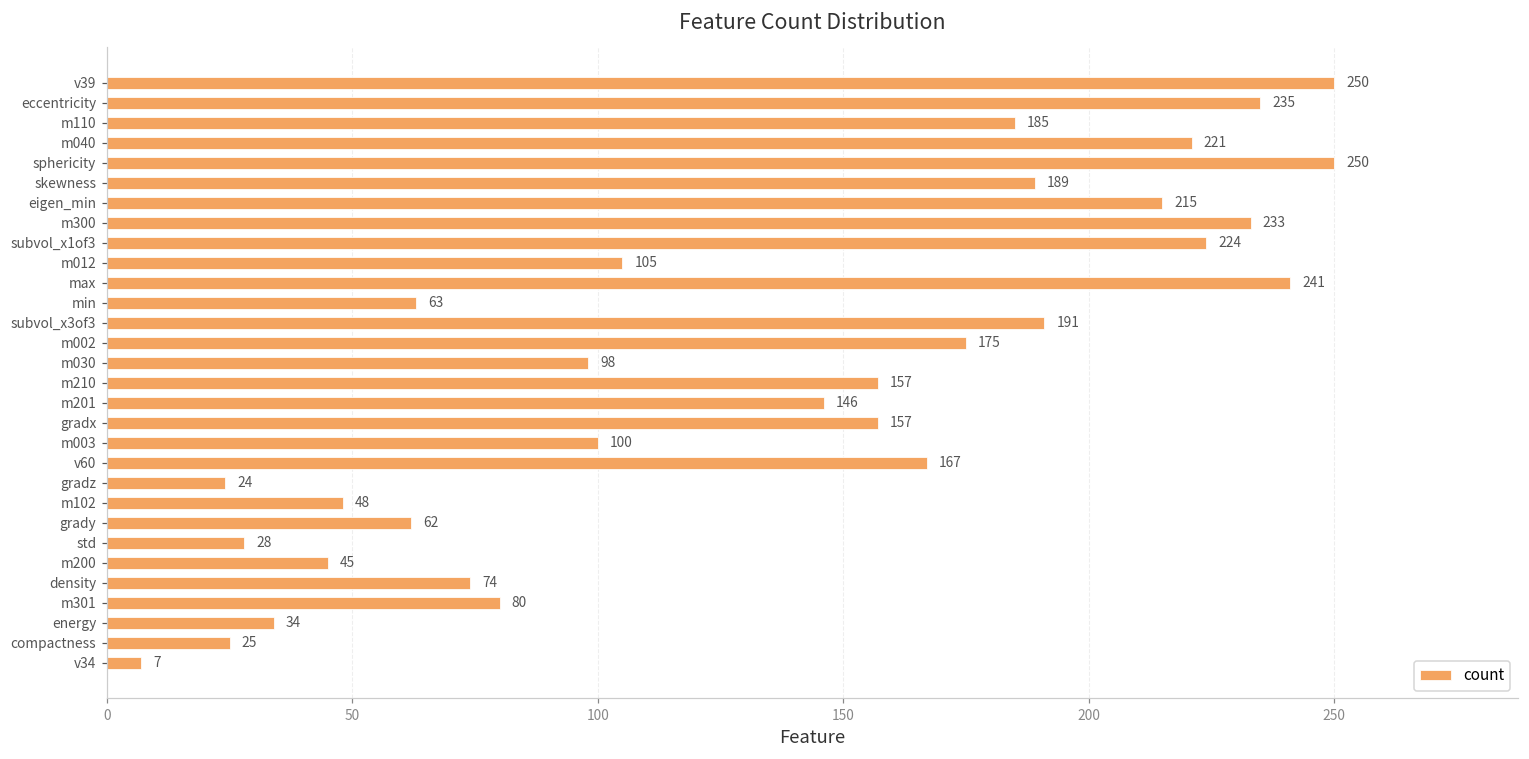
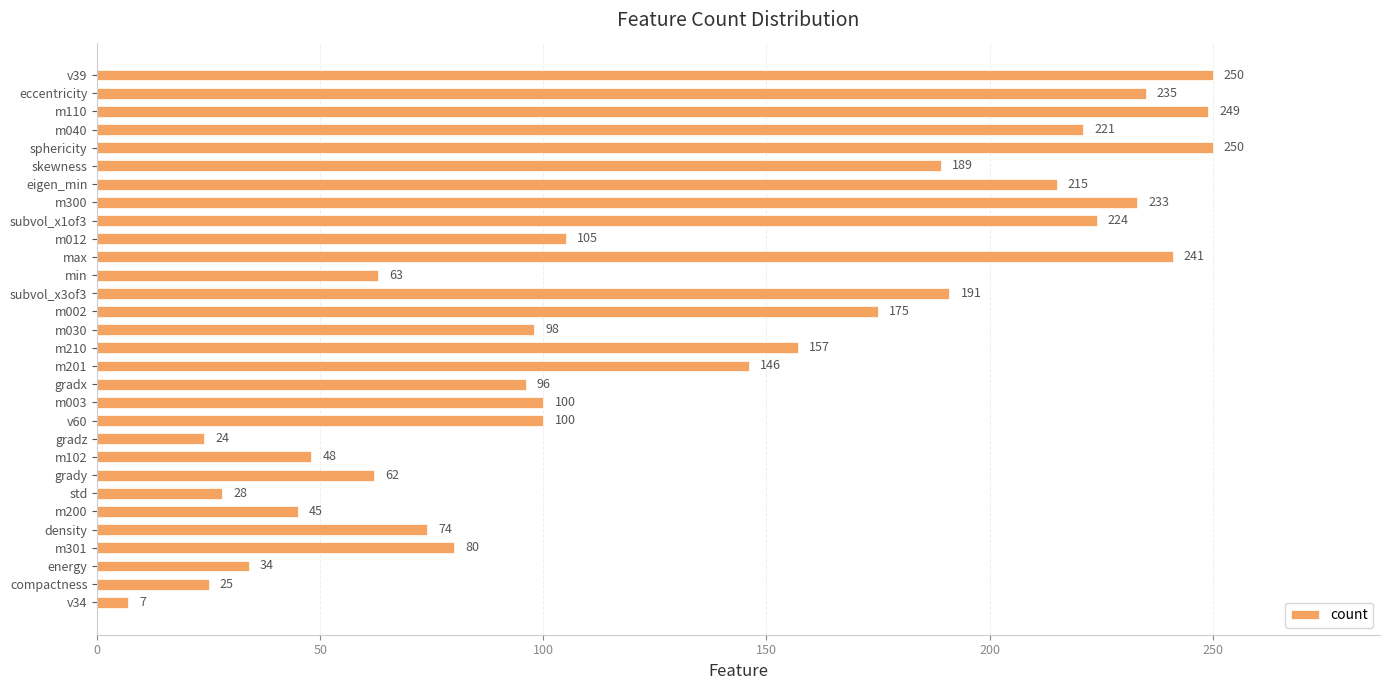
  {
    "v39": 250,
    "eccentricity": 235,
-   "m110": 185,
+   "m110": 249,
    "m040": 221,
    "sphericity": 250,
    "skewness": 189,
    "eigen_min": 215,
    "m300": 233,
    "subvol_x1of3": 224,
    "m012": 105,
    "max": 241,
    "min": 63,
    "subvol_x3of3": 191,
    "m002": 175,
    "m030": 98,
    "m210": 157,
    "m201": 146,
-   "gradx": 157,
+   "gradx": 96,
    "m003": 100,
-   "v60": 167,
+   "v60": 100,
    "gradz": 24,
    "m102": 48,
    "grady": 62,
    "std": 28,
    "m200": 45,
    "density": 74,
    "m301": 80,
    "energy": 34,
    "compactness": 25,
    "v34": 7
  }
